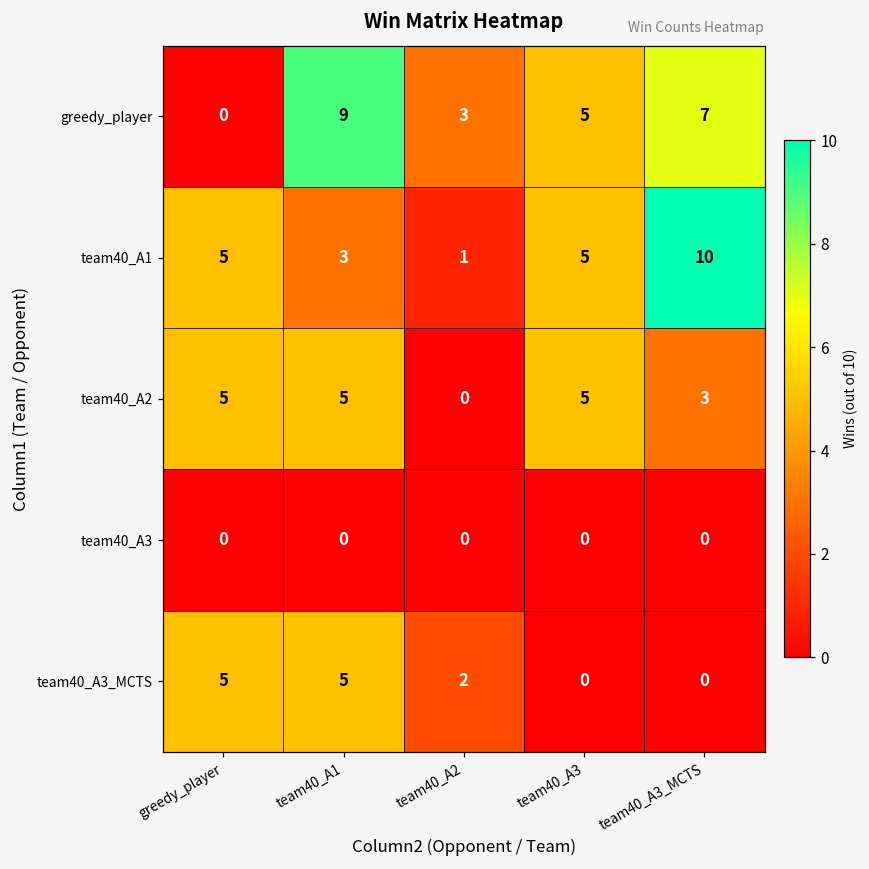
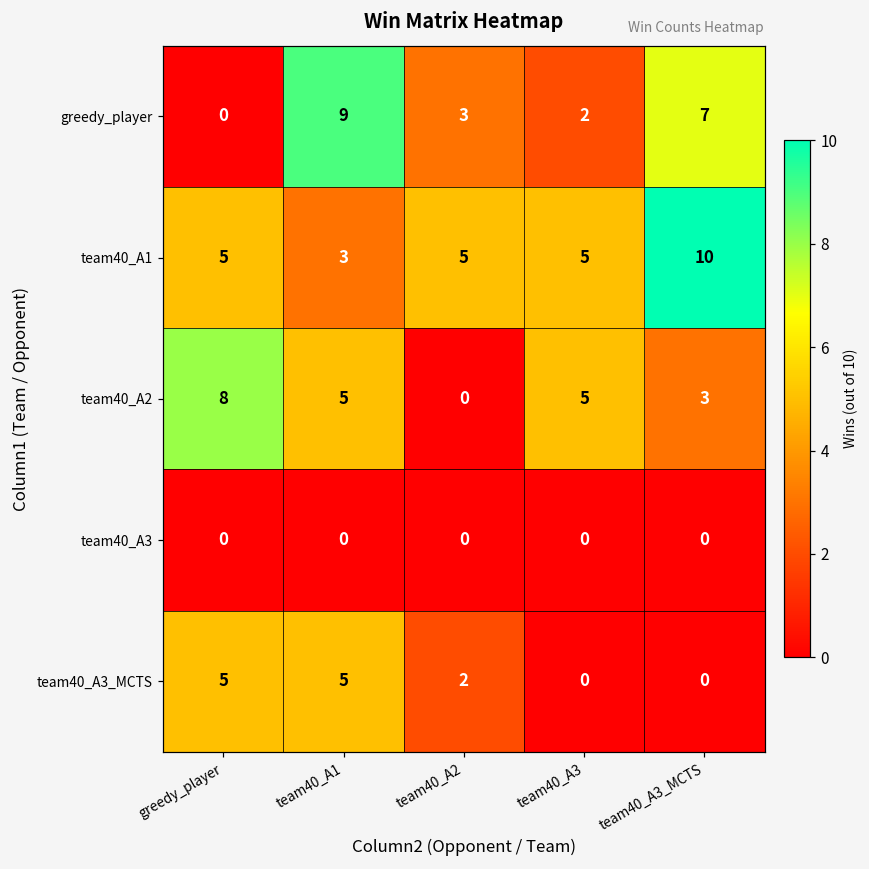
  {
    "greedy_player": {
      "greedy_player": 0,
      "team40_A1": 9,
      "team40_A2": 3,
-     "team40_A3": 5,
+     "team40_A3": 2,
      "team40_A3_MCTS": 7
    },
    "team40_A1": {
      "greedy_player": 5,
      "team40_A1": 3,
-     "team40_A2": 1,
+     "team40_A2": 5,
      "team40_A3": 5,
      "team40_A3_MCTS": 10
    },
    "team40_A2": {
-     "greedy_player": 5,
+     "greedy_player": 8,
      "team40_A1": 5,
      "team40_A2": 0,
      "team40_A3": 5,
      "team40_A3_MCTS": 3
    },
    "team40_A3": {
      "greedy_player": 0,
      "team40_A1": 0,
      "team40_A2": 0,
      "team40_A3": 0,
      "team40_A3_MCTS": 0
    },
    "team40_A3_MCTS": {
      "greedy_player": 5,
      "team40_A1": 5,
      "team40_A2": 2,
      "team40_A3": 0,
      "team40_A3_MCTS": 0
    }
  }
